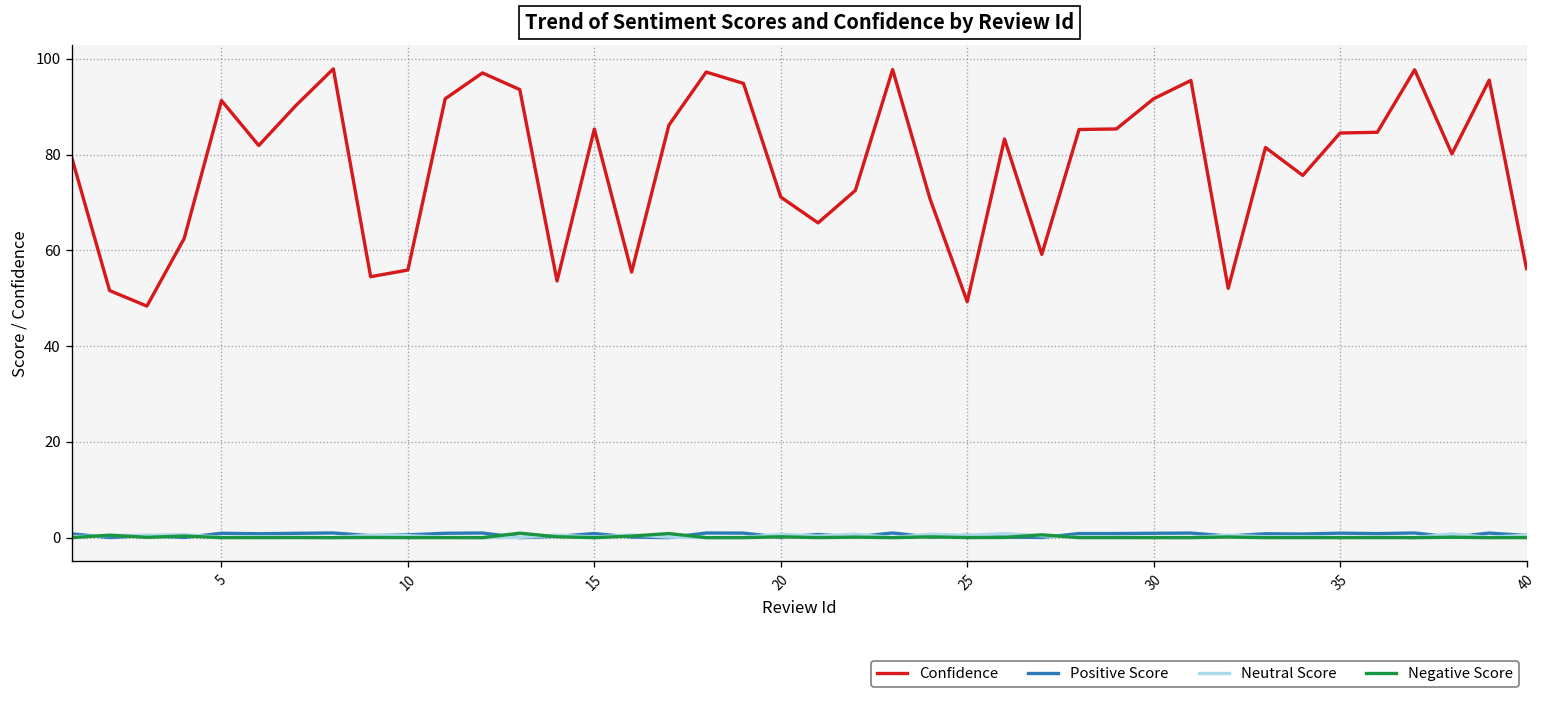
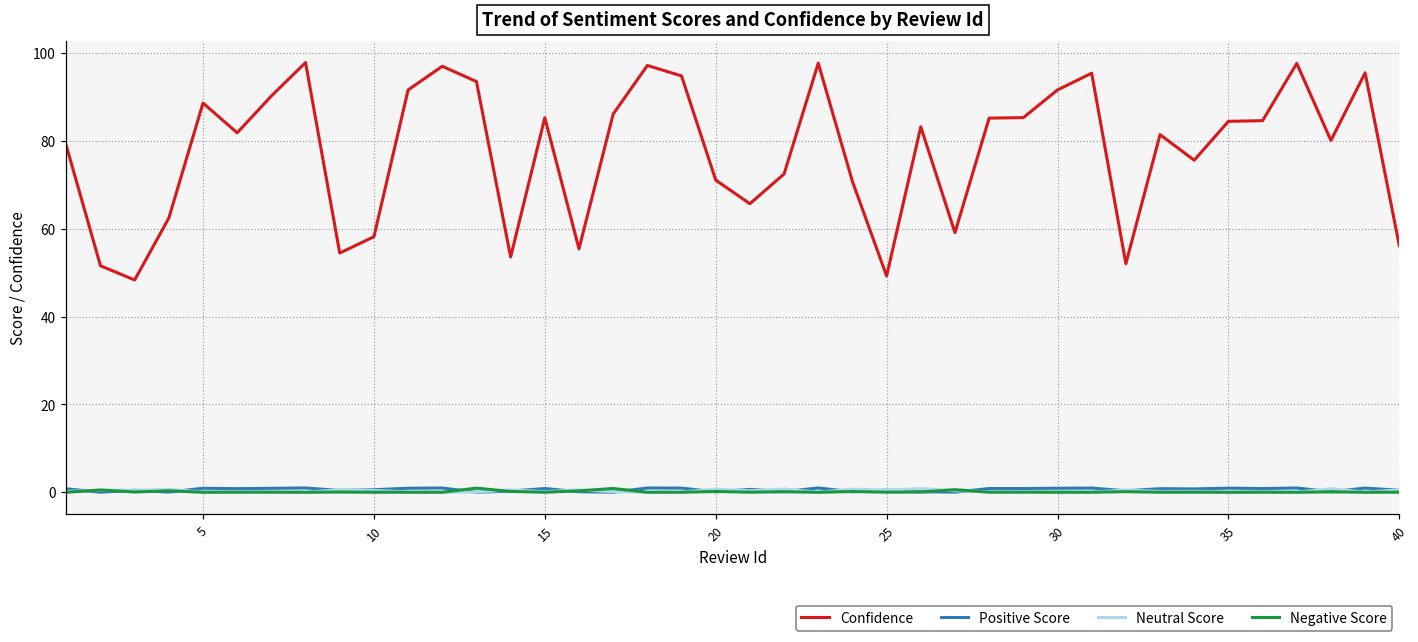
  {
    "Confidence": {
-     "5": 91,
-     "10": 56,
+     "5": 89,
+     "10": 58,
      "15": 85,
      "20": 71,
      "25": 49,
      "30": 92,
      "35": 84,
      "40": 56
    },
    "Positive Score": {
      "5": 1,
      "15": 1,
      "30": 1,
      "35": 1
    }
  }
